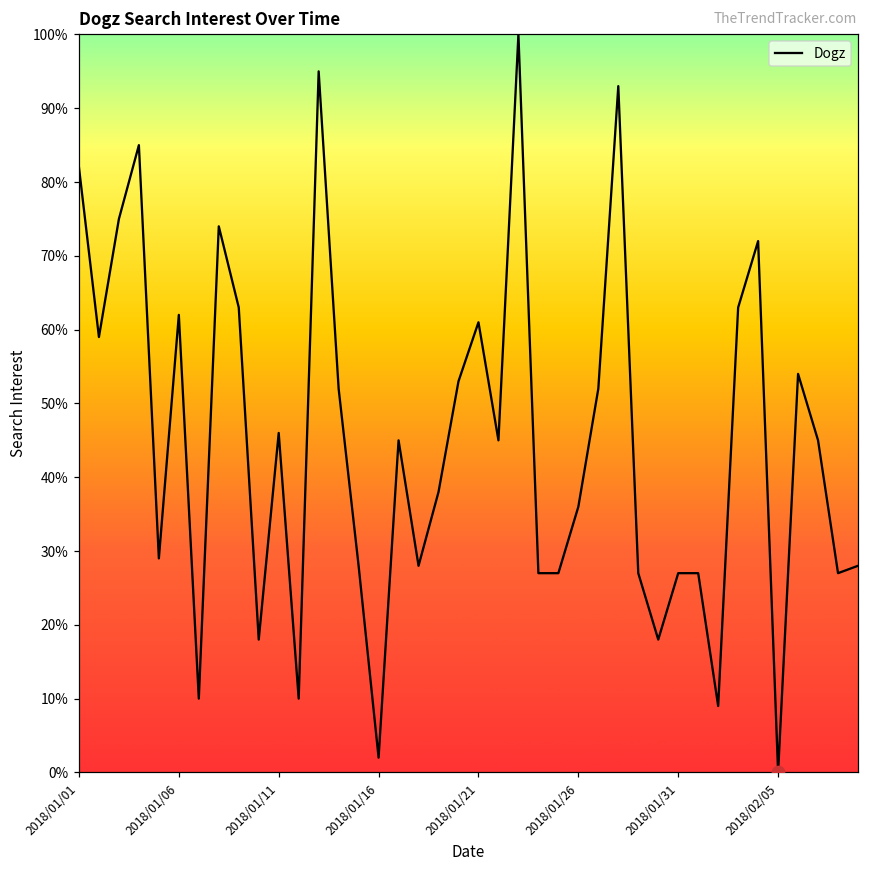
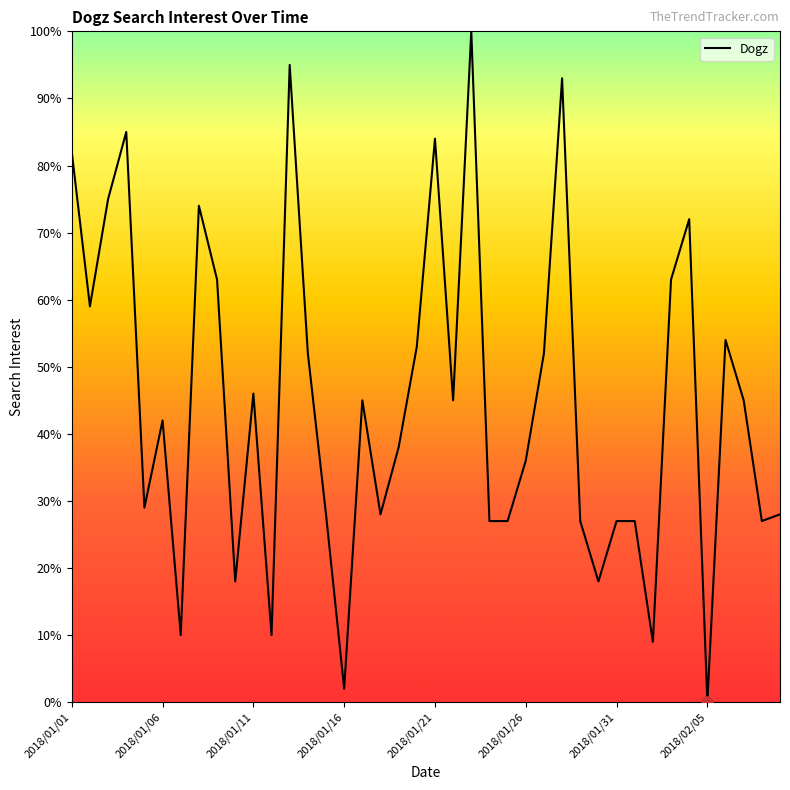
  {
    "Dogz": {
      "2018/01/01": "82%",
-     "2018/01/06": "62%",
+     "2018/01/06": "42%",
      "2018/01/11": "46%",
      "2018/01/16": "2%",
-     "2018/01/21": "61%",
+     "2018/01/21": "84%",
      "2018/01/26": "36%",
      "2018/01/31": "27%"
    }
  }
